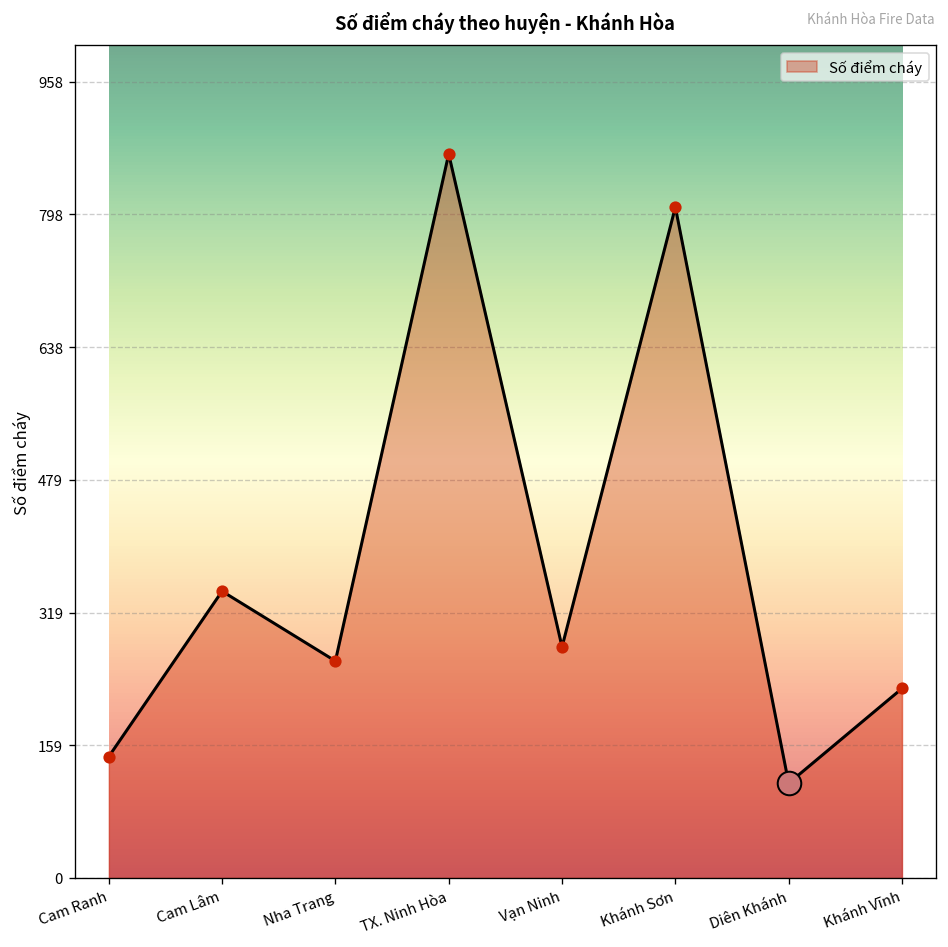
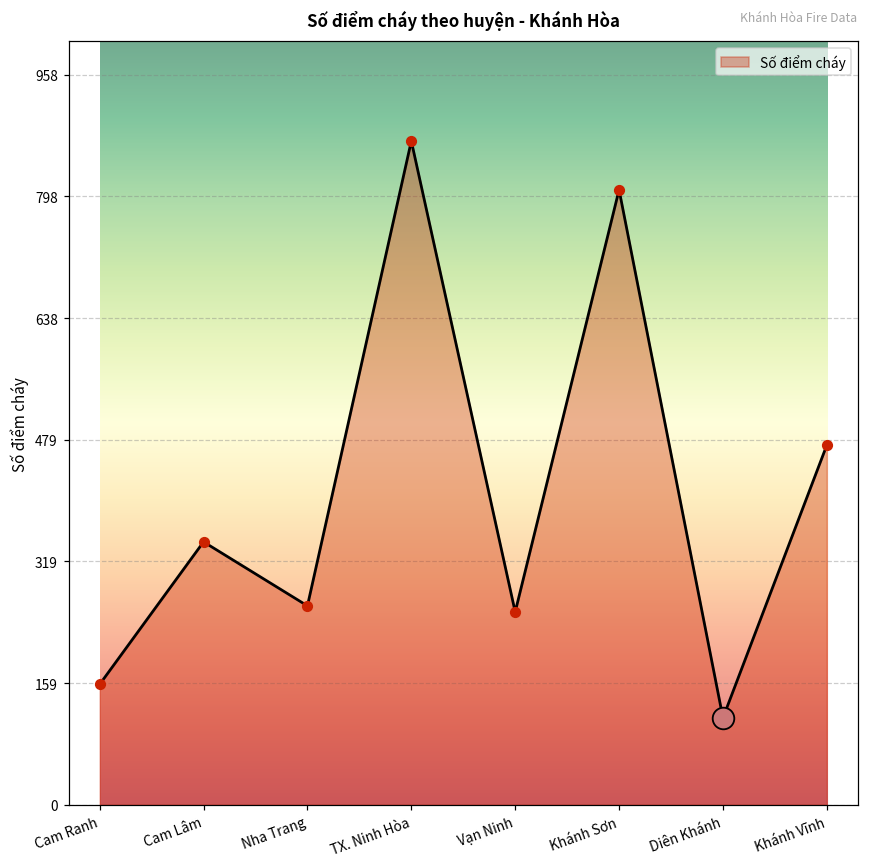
  {
    "Số điểm cháy": {
-     "Cam Ranh": 150,
+     "Cam Ranh": 160,
      "Cam Lâm": 350,
      "Nha Trang": 260,
      "TX. Ninh Hòa": 870,
-     "Vạn Ninh": 280,
+     "Vạn Ninh": 250,
      "Khánh Sơn": 810,
-     "Khánh Vĩnh": 230
+     "Khánh Vĩnh": 470
    }
  }
